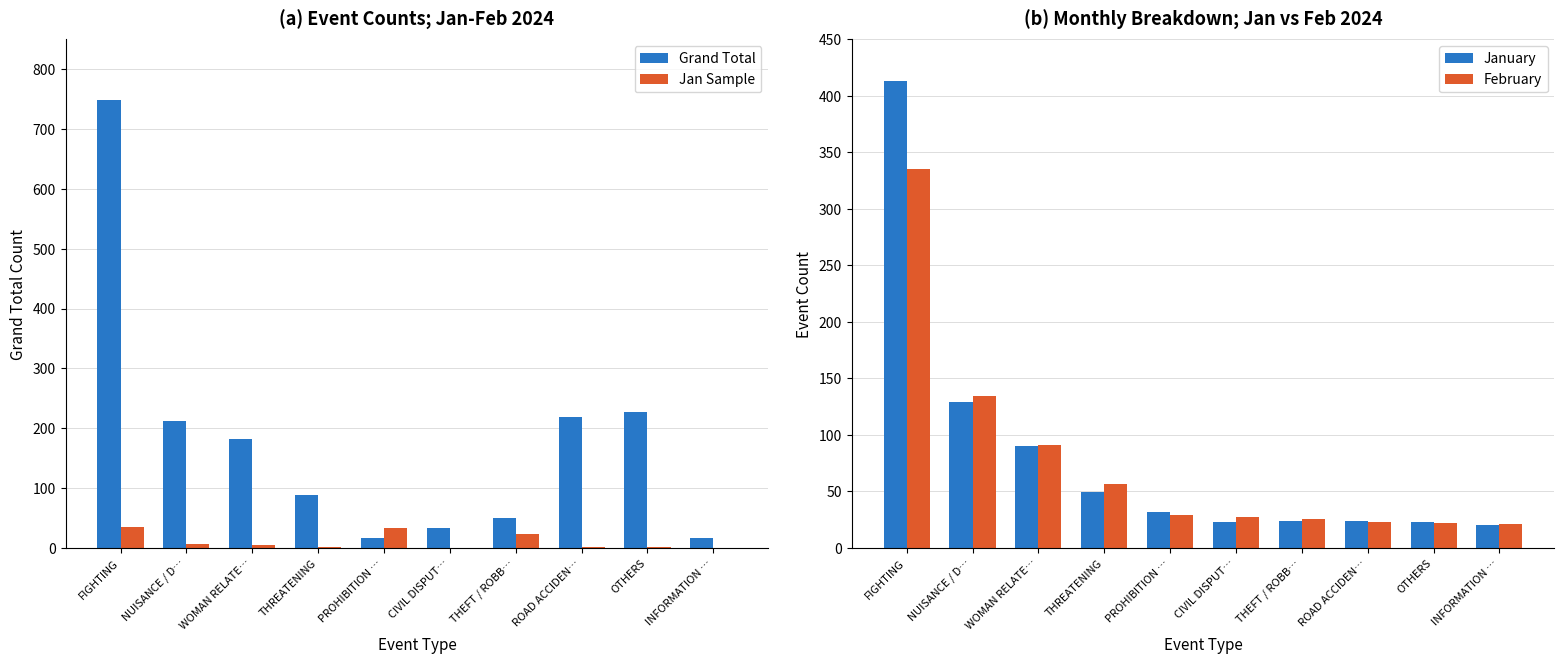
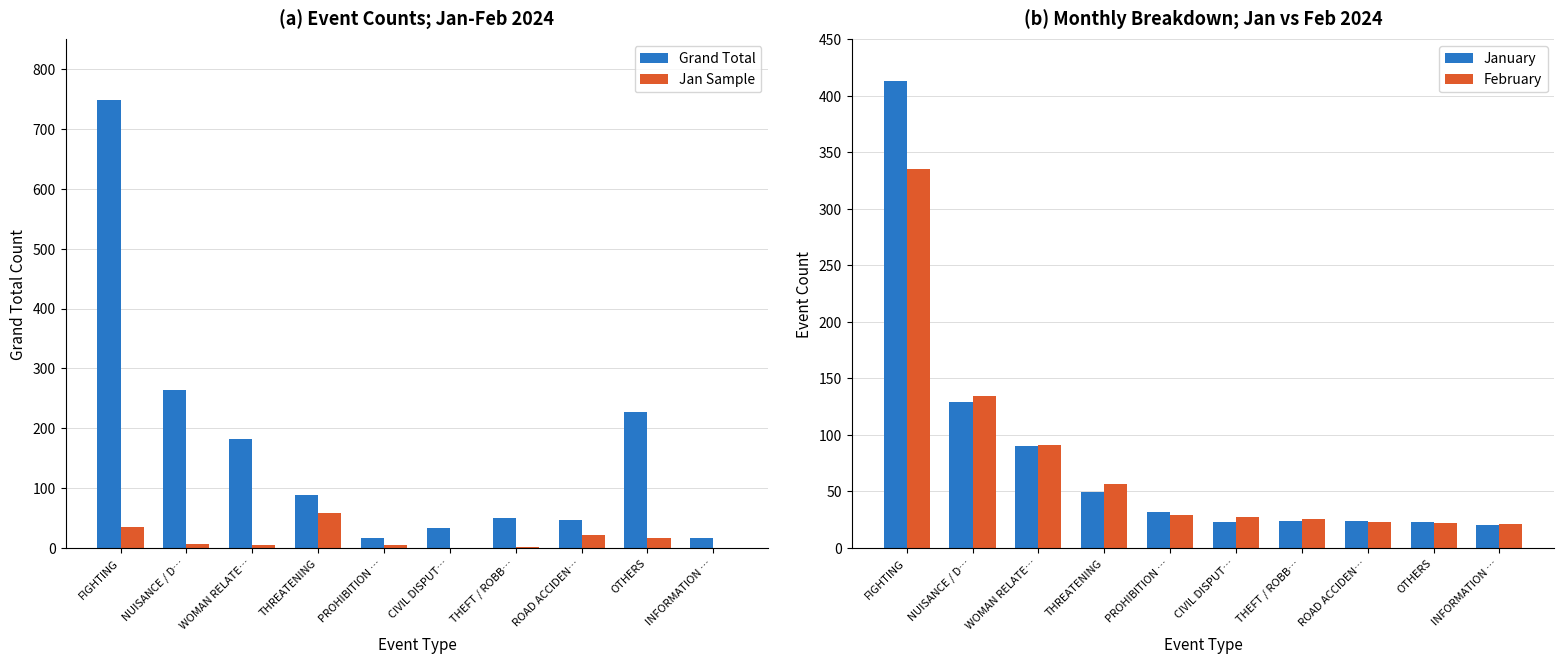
  {
    "(a) Event Counts; Jan-Feb 2024": {
      "Grand Total": {
        "FIGHTING": 750,
-       "NUISANCE / D…": 210,
+       "NUISANCE / D…": 260,
        "WOMAN RELATE…": 180,
        "THREATENING": 90,
        "PROHIBITION …": 20,
        "CIVIL DISPUT…": 30,
        "THEFT / ROBB…": 50,
-       "ROAD ACCIDEN…": 220,
+       "ROAD ACCIDEN…": 50,
        "OTHERS": 230,
        "INFORMATION …": 20
      },
      "Jan Sample": {
        "FIGHTING": 40,
        "NUISANCE / D…": 10,
        "WOMAN RELATE…": 10,
-       "THREATENING": 0,
-       "PROHIBITION …": 30,
+       "THREATENING": 60,
+       "PROHIBITION …": 0,
        "CIVIL DISPUT…": 0,
-       "THEFT / ROBB…": 20,
-       "ROAD ACCIDEN…": 0,
-       "OTHERS": 0,
+       "THEFT / ROBB…": 0,
+       "ROAD ACCIDEN…": 20,
+       "OTHERS": 20,
        "INFORMATION …": 0
      }
    },
    "(b) Monthly Breakdown; Jan vs Feb 2024": {
      "January": {
        "FIGHTING": 413,
        "NUISANCE / D…": 129,
        "WOMAN RELATE…": 90,
        "THREATENING": 49,
        "PROHIBITION …": 32,
        "CIVIL DISPUT…": 23,
        "THEFT / ROBB…": 24,
        "ROAD ACCIDEN…": 24,
        "OTHERS": 23,
        "INFORMATION …": 20
      },
      "February": {
        "FIGHTING": 335,
        "NUISANCE / D…": 134,
        "WOMAN RELATE…": 91,
        "THREATENING": 56,
        "PROHIBITION …": 29,
        "CIVIL DISPUT…": 27,
        "THEFT / ROBB…": 25,
        "ROAD ACCIDEN…": 23,
        "OTHERS": 22,
        "INFORMATION …": 21
      }
    }
  }
